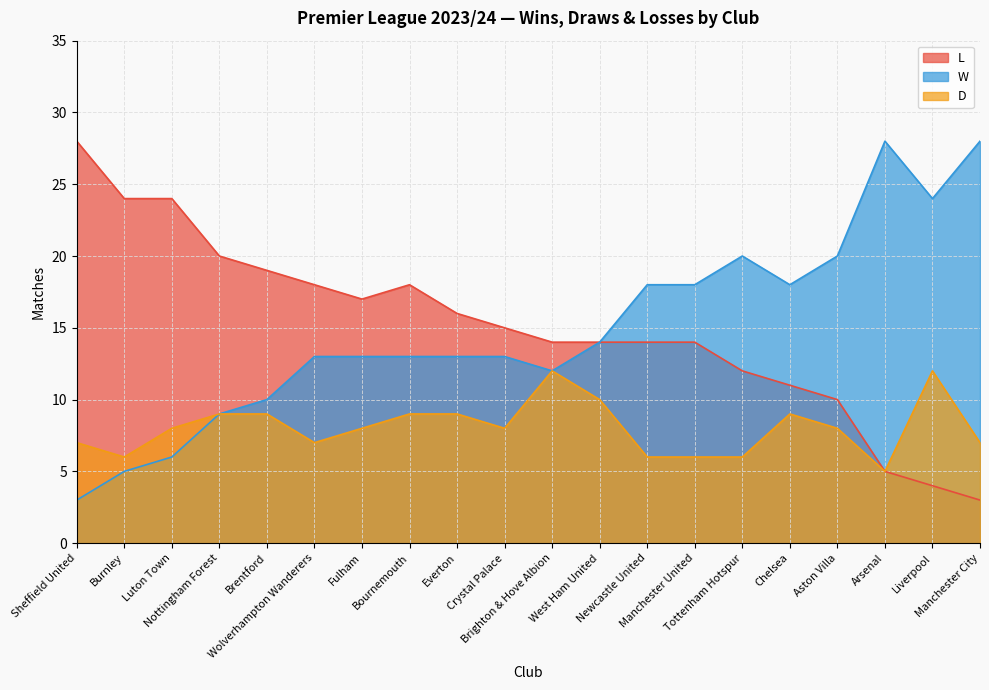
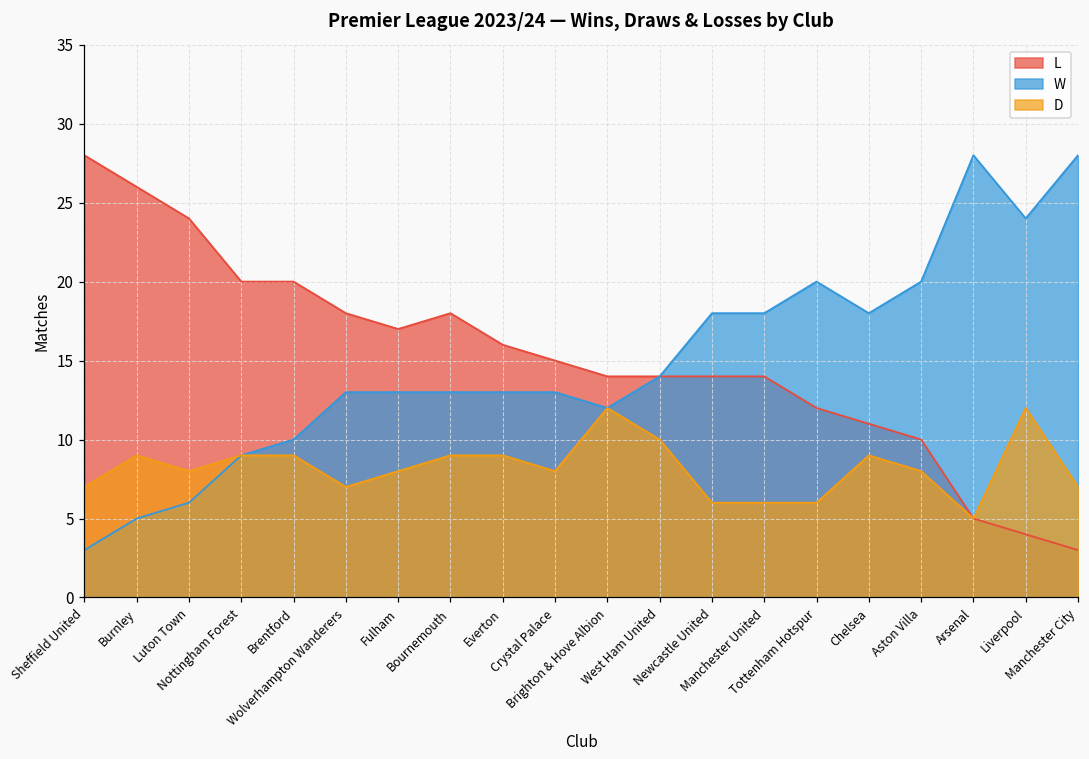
  {
    "L": {
      "Sheffield United": 28,
-     "Burnley": 24,
+     "Burnley": 26,
      "Luton Town": 24,
      "Nottingham Forest": 20,
-     "Brentford": 19,
+     "Brentford": 20,
      "Wolverhampton Wanderers": 18,
      "Fulham": 17,
      "Bournemouth": 18,
      "Everton": 16,
      "Crystal Palace": 15,
      "Brighton & Hove Albion": 14,
      "Newcastle United": 14,
      "Manchester United": 14,
      "Tottenham Hotspur": 12,
      "Chelsea": 11,
      "Aston Villa": 10,
      "Liverpool": 4,
      "Manchester City": 3
    },
    "W": {
      "Sheffield United": 3,
      "Burnley": 5,
      "Luton Town": 6,
      "Brentford": 10,
      "Wolverhampton Wanderers": 13,
      "Fulham": 13,
      "Bournemouth": 13,
      "Everton": 13,
      "Crystal Palace": 13,
      "Newcastle United": 18,
      "Manchester United": 18,
      "Tottenham Hotspur": 20,
      "Chelsea": 18,
      "Aston Villa": 20,
      "Arsenal": 28,
      "Liverpool": 24,
      "Manchester City": 28
    },
    "D": {
      "Sheffield United": 7,
-     "Burnley": 6,
+     "Burnley": 9,
      "Luton Town": 8,
      "Brentford": 9,
      "Wolverhampton Wanderers": 7,
      "Fulham": 8,
      "Bournemouth": 9,
      "Everton": 9,
      "Crystal Palace": 8,
      "West Ham United": 10,
      "Newcastle United": 6,
      "Manchester United": 6,
      "Tottenham Hotspur": 6,
      "Chelsea": 9,
      "Aston Villa": 8,
      "Liverpool": 12,
      "Manchester City": 7
    }
  }
